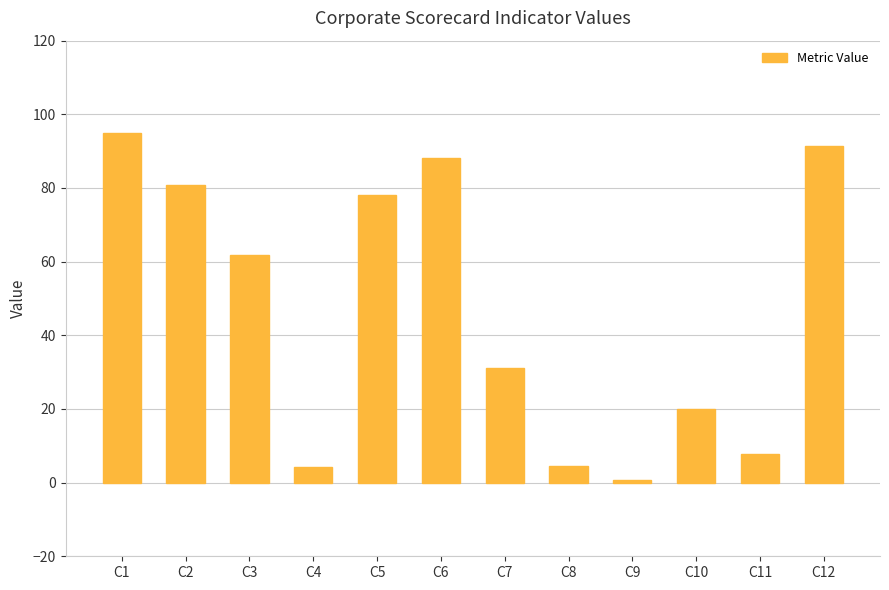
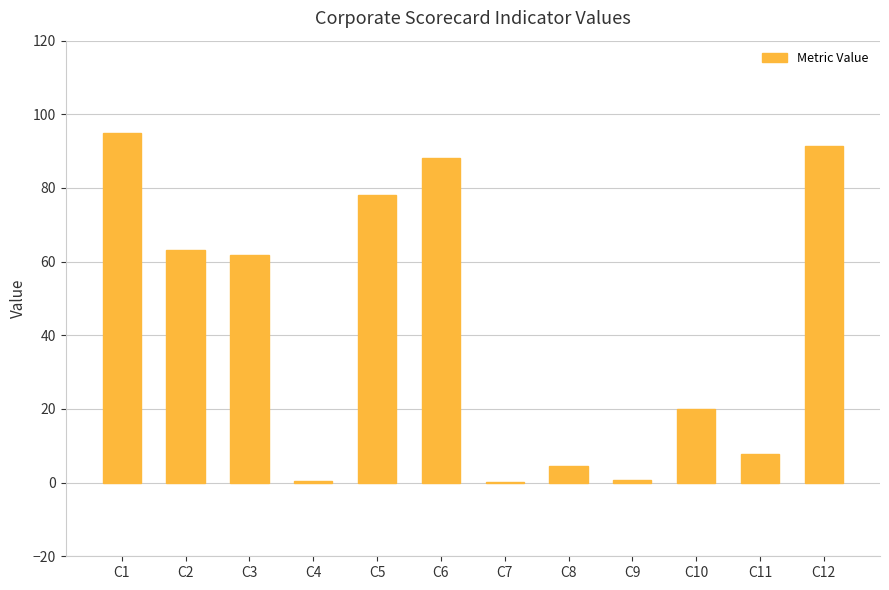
  {
    "C1": 95,
-   "C2": 81,
+   "C2": 63,
    "C3": 62,
-   "C4": 4,
+   "C4": 0,
    "C5": 78,
    "C6": 88,
-   "C7": 31,
+   "C7": 0,
    "C8": 5,
    "C9": 1,
    "C10": 20,
    "C11": 8,
    "C12": 91
  }
